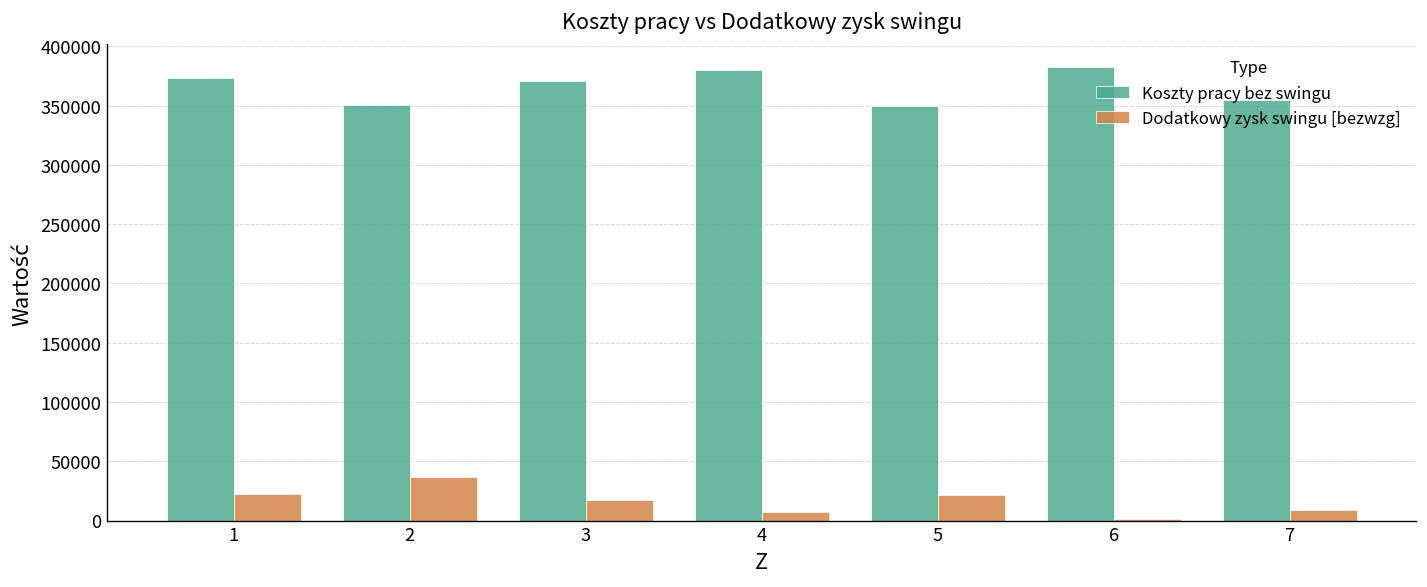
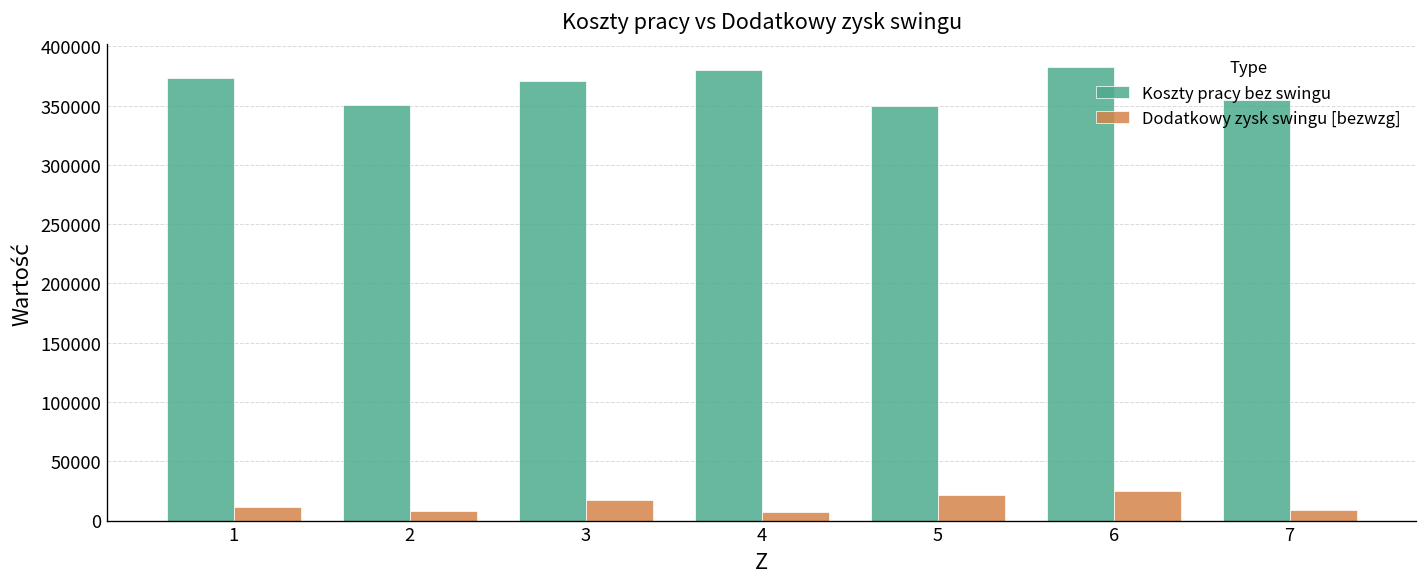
  {
    "Koszty pracy bez swingu": {
      "1": 370000,
      "2": 350000,
      "3": 370000,
      "4": 380000,
      "5": 350000,
      "6": 380000,
      "7": 350000
    },
    "Dodatkowy zysk swingu [bezwzg]": {
-     "1": 20000,
-     "2": 40000,
+     "1": 10000,
+     "2": 10000,
      "3": 20000,
      "4": 10000,
      "5": 20000,
-     "6": 0,
+     "6": 20000,
      "7": 10000
    }
  }
